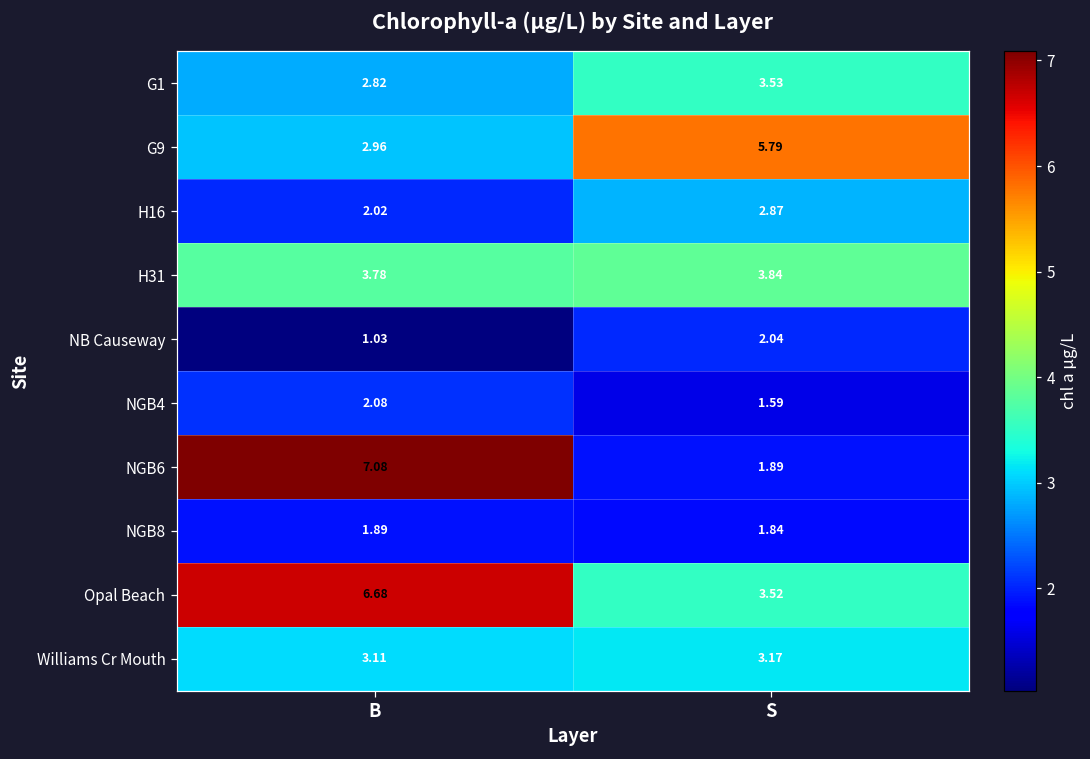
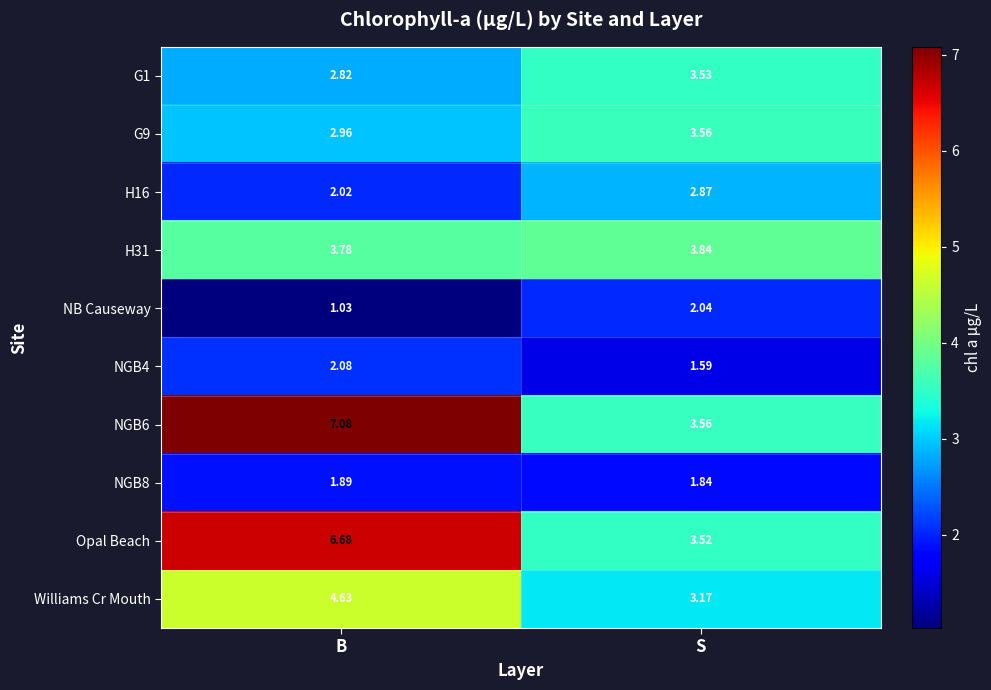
  {
    "G1": {
      "B": 2.82,
      "S": 3.53
    },
    "G9": {
      "B": 2.96,
-     "S": 5.79
+     "S": 3.56
    },
    "H16": {
      "B": 2.02,
      "S": 2.87
    },
    "H31": {
      "B": 3.78,
      "S": 3.84
    },
    "NB Causeway": {
      "B": 1.03,
      "S": 2.04
    },
    "NGB4": {
      "B": 2.08,
      "S": 1.59
    },
    "NGB6": {
      "B": 7.08,
-     "S": 1.89
+     "S": 3.56
    },
    "NGB8": {
      "B": 1.89,
      "S": 1.84
    },
    "Opal Beach": {
      "B": 6.68,
      "S": 3.52
    },
    "Williams Cr Mouth": {
-     "B": 3.11,
+     "B": 4.63,
      "S": 3.17
    }
  }
